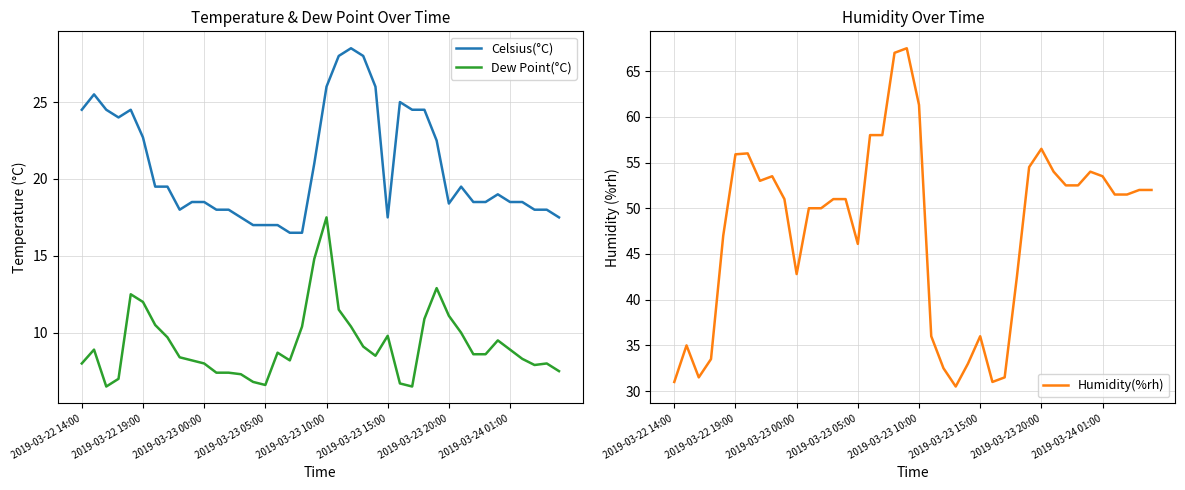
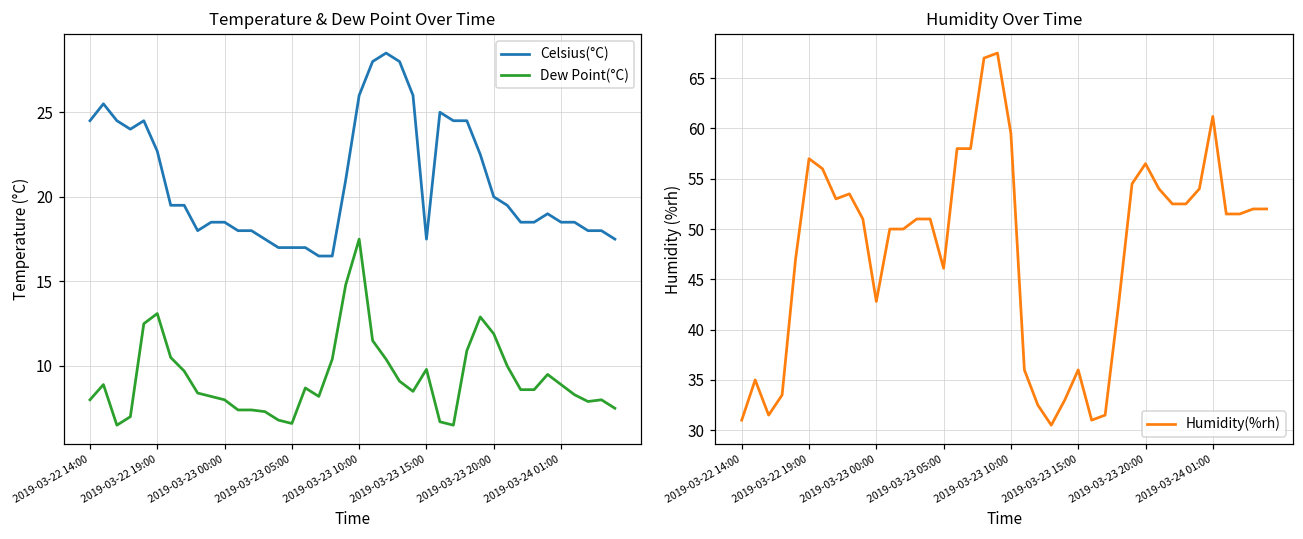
  {
    "Temperature & Dew Point Over Time": {
      "Celsius(°C)": {
        "2019-03-22 14:00": 24.5,
        "2019-03-22 19:00": 22.7,
        "2019-03-23 00:00": 18.5,
        "2019-03-23 05:00": 17.0,
        "2019-03-23 10:00": 26.0,
        "2019-03-23 15:00": 17.5,
-       "2019-03-23 20:00": 18.4,
+       "2019-03-23 20:00": 20.0,
        "2019-03-24 01:00": 18.5
      },
      "Dew Point(°C)": {
        "2019-03-22 14:00": 8.0,
-       "2019-03-22 19:00": 12.0,
+       "2019-03-22 19:00": 13.1,
        "2019-03-23 00:00": 8.0,
        "2019-03-23 05:00": 6.6,
        "2019-03-23 10:00": 17.5,
        "2019-03-23 15:00": 9.8,
-       "2019-03-23 20:00": 11.1,
+       "2019-03-23 20:00": 11.9,
        "2019-03-24 01:00": 8.9
      }
    },
    "Humidity Over Time": {
      "2019-03-22 14:00": 31,
-     "2019-03-22 19:00": 56,
+     "2019-03-22 19:00": 57,
      "2019-03-23 00:00": 43,
      "2019-03-23 05:00": 46,
-     "2019-03-23 10:00": 61,
+     "2019-03-23 10:00": 60,
      "2019-03-23 15:00": 36,
      "2019-03-23 20:00": 57,
-     "2019-03-24 01:00": 54
+     "2019-03-24 01:00": 61
    }
  }
